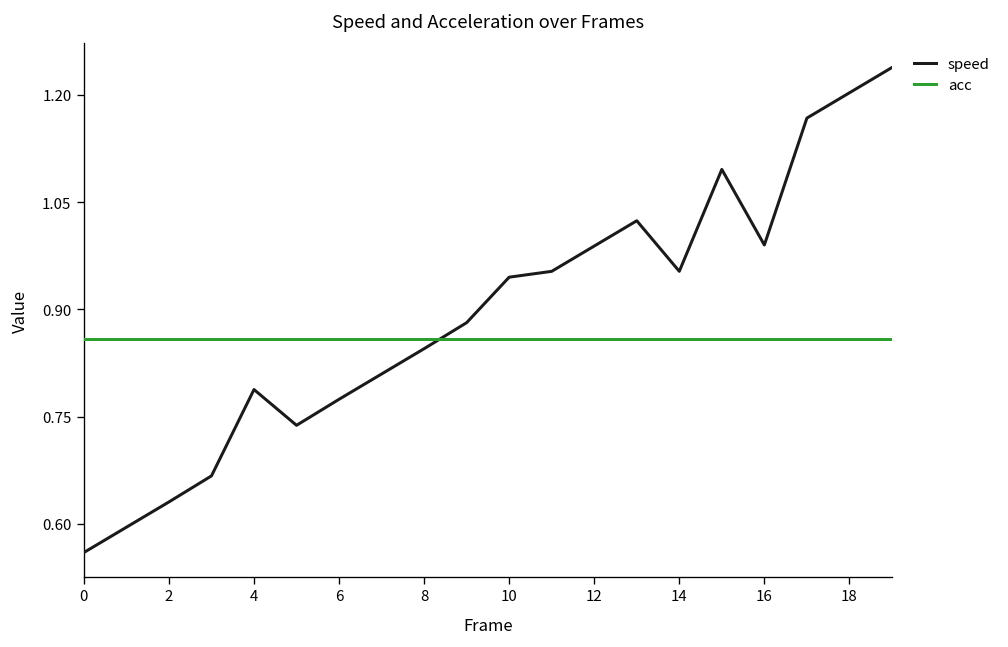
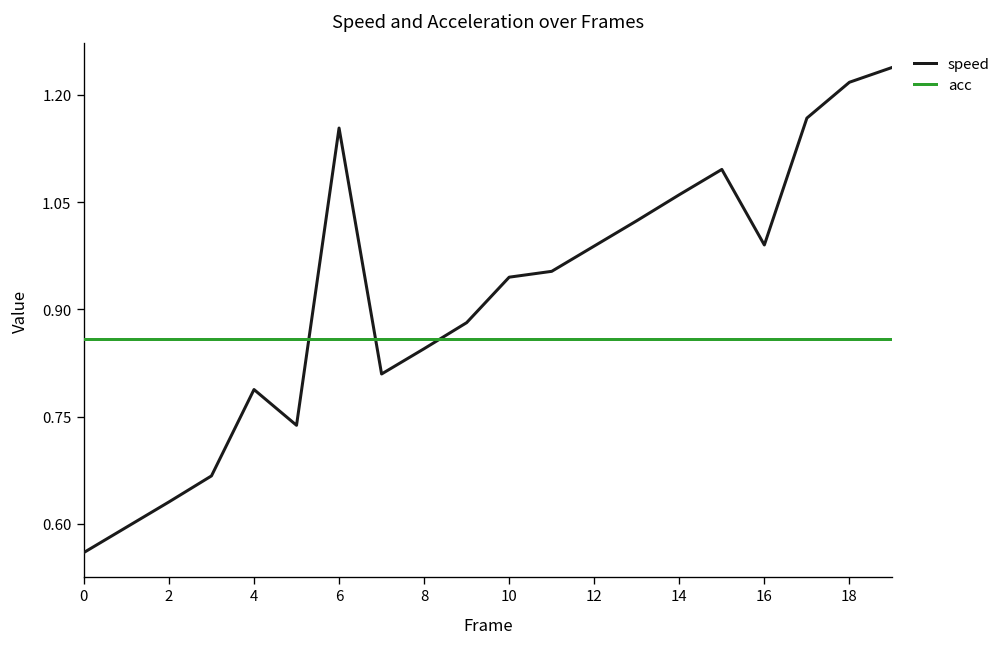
  {
    "speed": {
      "0": 0.56,
      "2": 0.63,
      "4": 0.79,
-     "6": 0.77,
+     "6": 1.15,
      "8": 0.84,
      "10": 0.94,
      "12": 0.99,
-     "14": 0.95,
+     "14": 1.06,
      "16": 0.99,
-     "18": 1.20
+     "18": 1.22
    },
    "acc": {
      "0": 0.86,
      "2": 0.86,
      "4": 0.86,
      "6": 0.86,
      "8": 0.86,
      "10": 0.86,
      "12": 0.86,
      "14": 0.86,
      "16": 0.86,
      "18": 0.86
    }
  }
